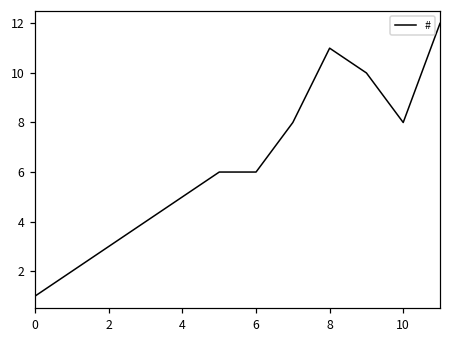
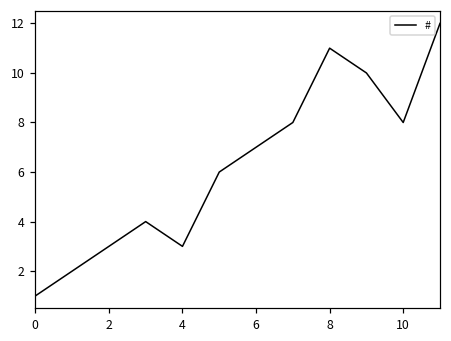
  {
    "0": 1,
    "2": 3,
-   "4": 5,
-   "6": 6,
+   "4": 3,
+   "6": 7,
    "8": 11,
    "10": 8
  }
